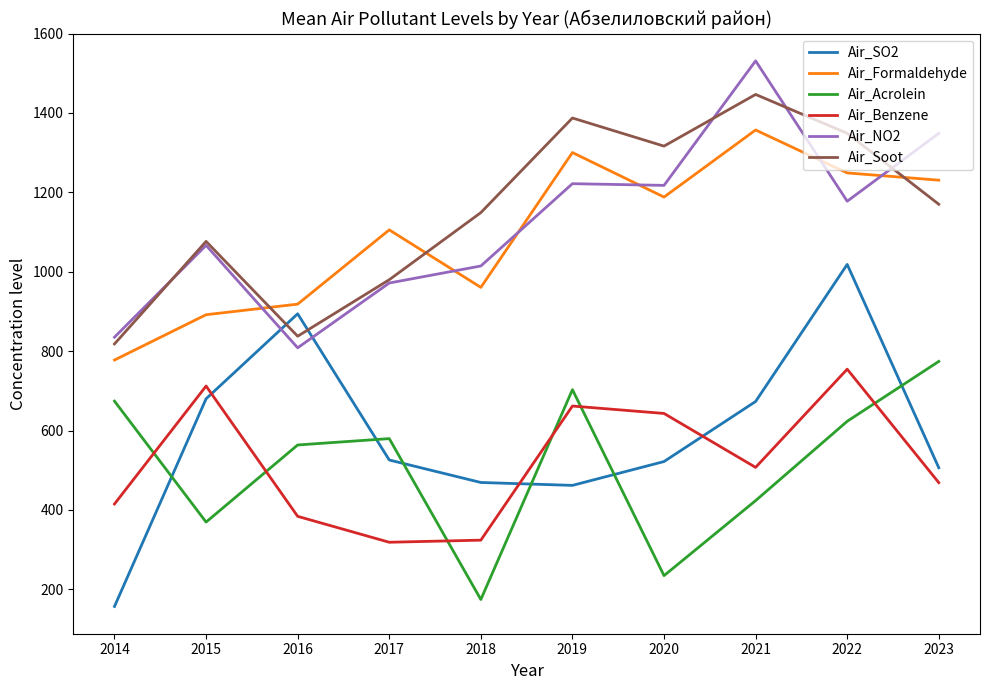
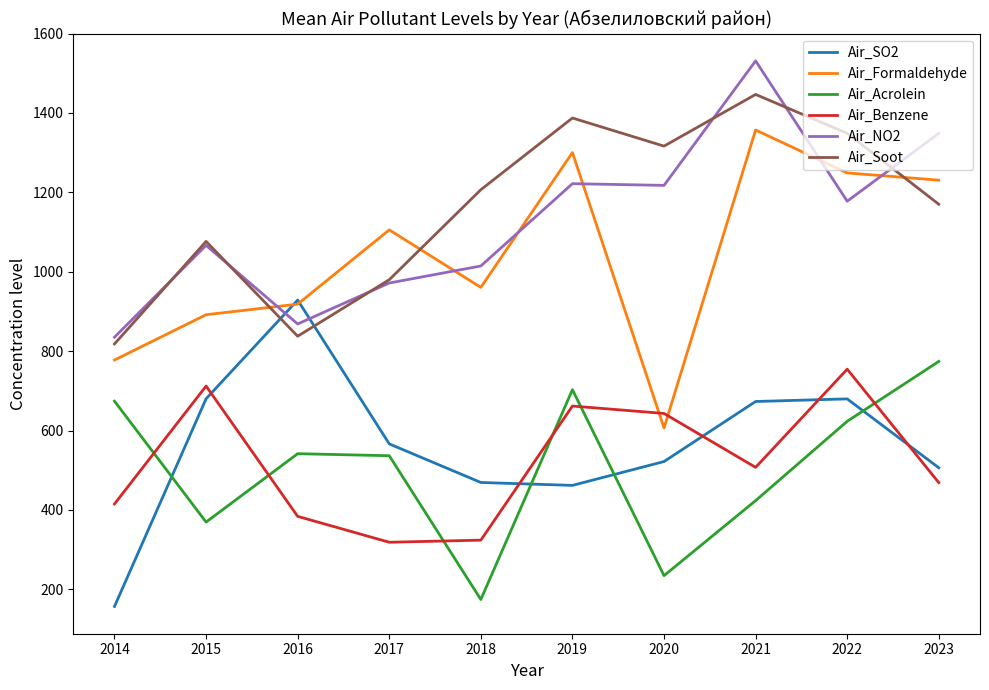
  {
    "Air_SO2": {
      "2014": 160,
      "2015": 680,
-     "2016": 890,
-     "2017": 530,
+     "2016": 930,
+     "2017": 570,
      "2018": 470,
      "2019": 460,
      "2020": 520,
      "2021": 670,
-     "2022": 1020,
+     "2022": 680,
      "2023": 510
    },
    "Air_Formaldehyde": {
      "2014": 780,
      "2015": 890,
      "2016": 920,
      "2017": 1110,
      "2018": 960,
      "2019": 1300,
-     "2020": 1190,
+     "2020": 610,
      "2021": 1360,
      "2022": 1250,
      "2023": 1230
    },
    "Air_Acrolein": {
      "2014": 670,
      "2015": 370,
-     "2016": 560,
-     "2017": 580,
+     "2016": 540,
+     "2017": 540,
      "2018": 170,
      "2019": 700,
      "2020": 230,
      "2021": 420,
      "2022": 620,
      "2023": 770
    },
    "Air_Benzene": {
      "2014": 410,
      "2015": 710,
      "2016": 380,
      "2017": 320,
      "2018": 320,
      "2019": 660,
      "2020": 640,
      "2021": 510,
      "2022": 750,
      "2023": 470
    },
    "Air_NO2": {
      "2014": 840,
      "2015": 1070,
-     "2016": 810,
+     "2016": 870,
      "2017": 970,
      "2018": 1010,
      "2019": 1220,
      "2020": 1220,
      "2021": 1530,
      "2022": 1180
    },
    "Air_Soot": {
      "2014": 820,
      "2015": 1080,
      "2016": 840,
      "2017": 980,
-     "2018": 1150,
+     "2018": 1210,
      "2019": 1390,
      "2020": 1320,
      "2021": 1450,
      "2023": 1170
    }
  }
